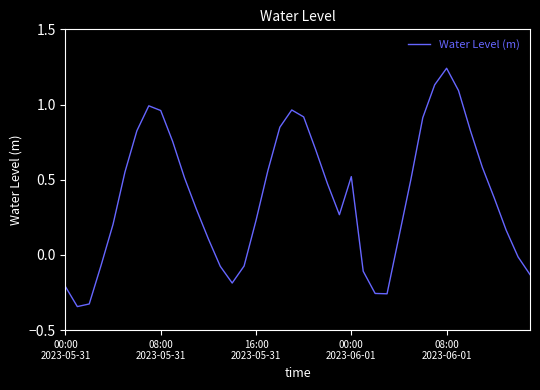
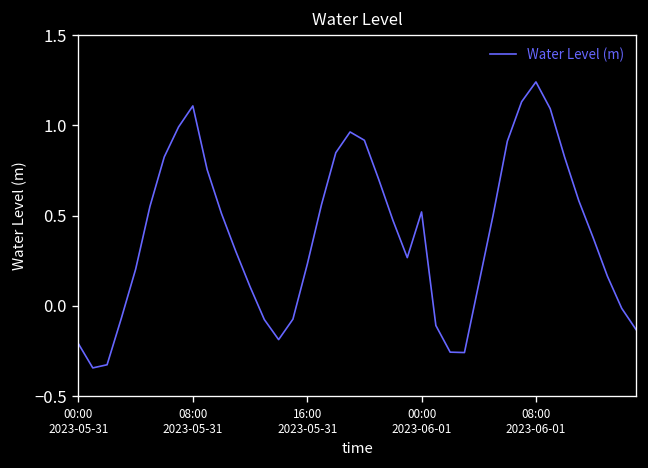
  {
    "00:00 2023-05-31": -0.21,
-   "08:00 2023-05-31": 0.96,
+   "08:00 2023-05-31": 1.11,
    "16:00 2023-05-31": 0.23,
    "00:00 2023-06-01": 0.52,
    "08:00 2023-06-01": 1.24
  }
